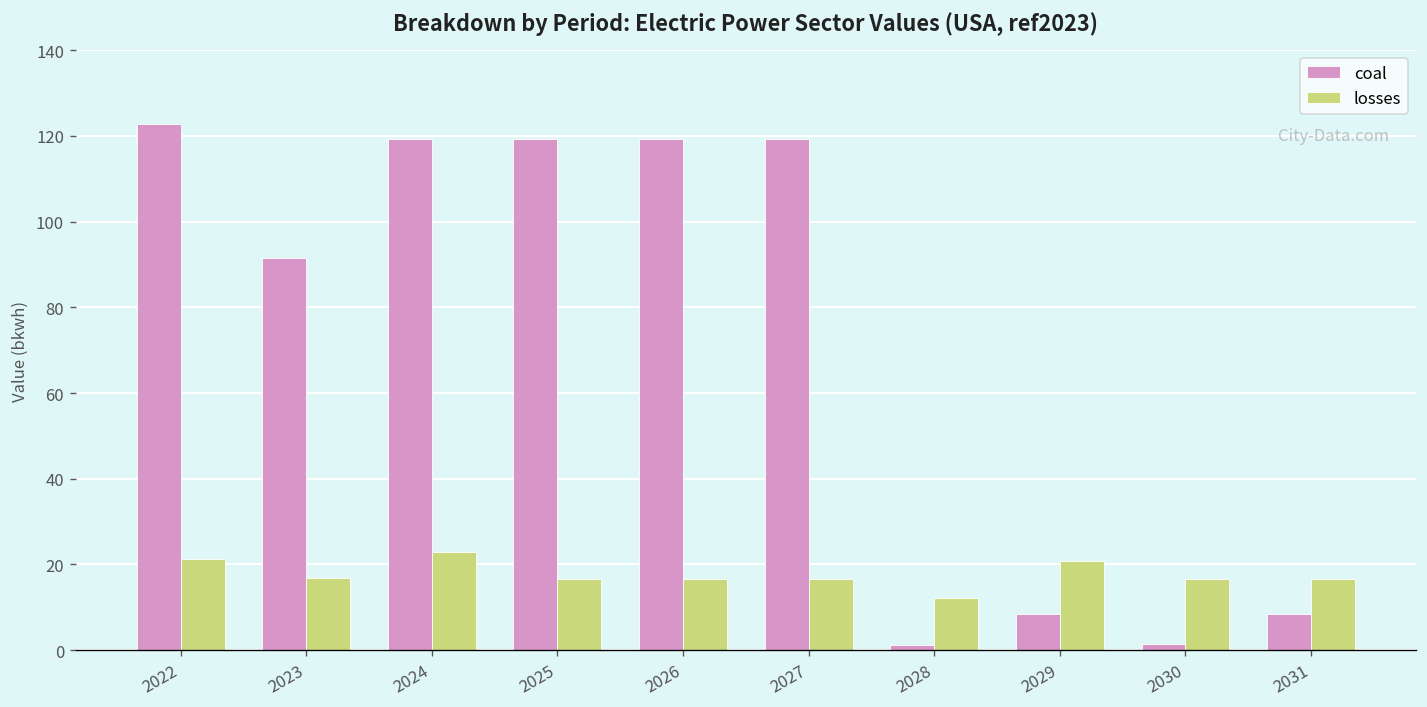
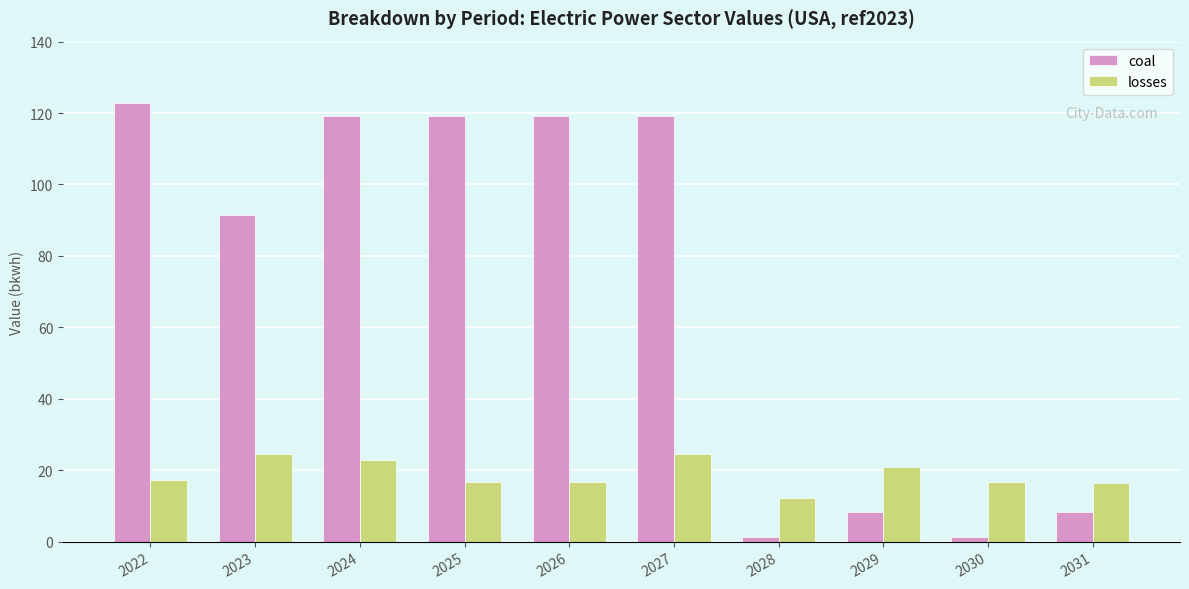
  {
    "coal": {
      "2022": 123,
      "2023": 91,
      "2024": 119,
      "2025": 119,
      "2026": 119,
      "2027": 119,
      "2028": 1,
      "2029": 8,
      "2030": 1,
      "2031": 8
    },
    "losses": {
-     "2022": 21,
-     "2023": 17,
+     "2022": 17,
+     "2023": 25,
      "2024": 23,
      "2025": 17,
      "2026": 17,
-     "2027": 17,
+     "2027": 25,
      "2028": 12,
      "2029": 21,
      "2030": 17,
      "2031": 17
    }
  }
